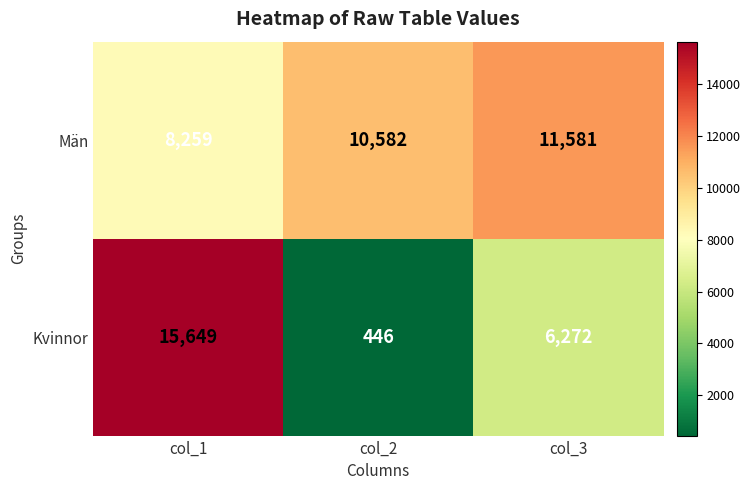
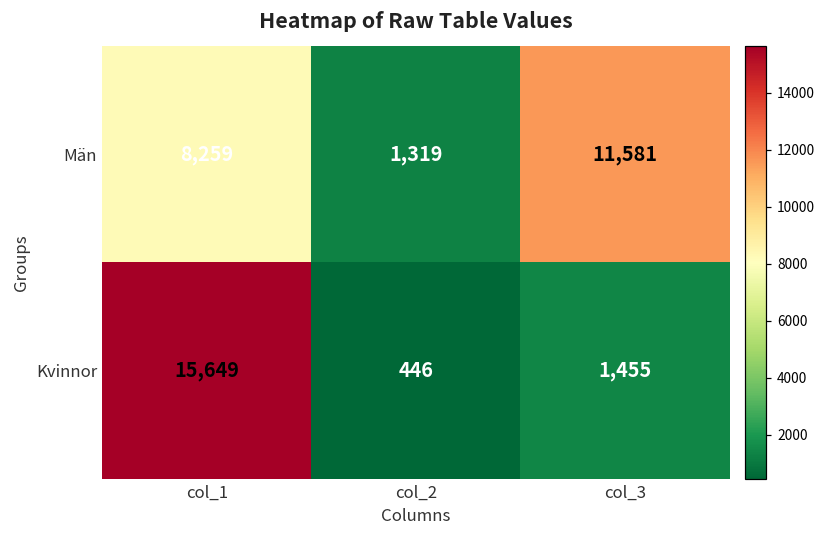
  {
    "Män": {
      "col_1": "8,259",
-     "col_2": "10,582",
+     "col_2": "1,319",
      "col_3": "11,581"
    },
    "Kvinnor": {
      "col_1": "15,649",
      "col_2": "446",
-     "col_3": "6,272"
+     "col_3": "1,455"
    }
  }
